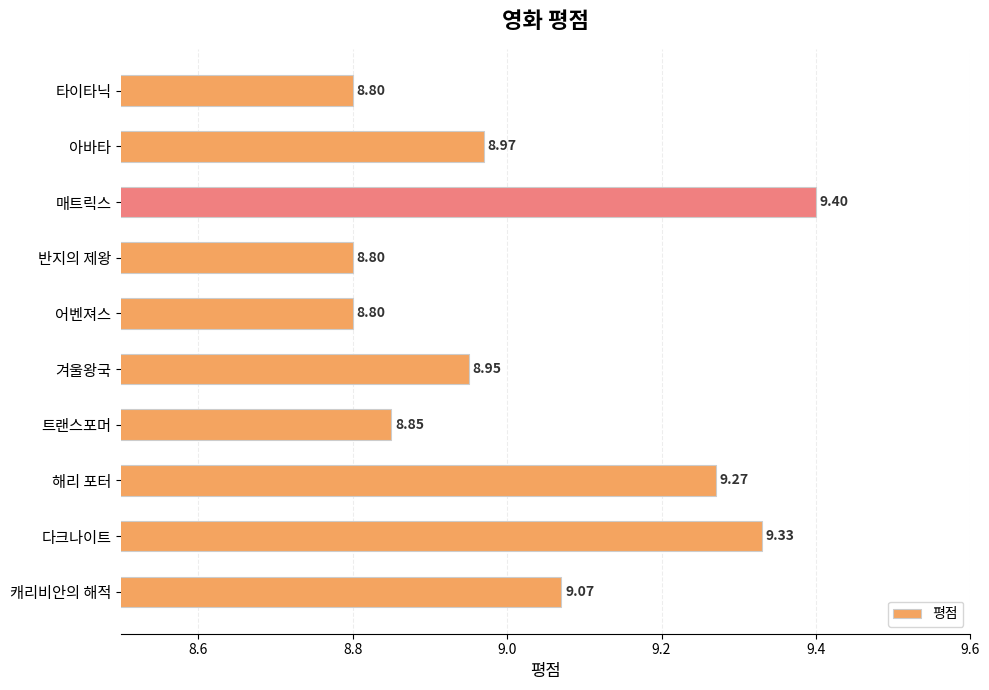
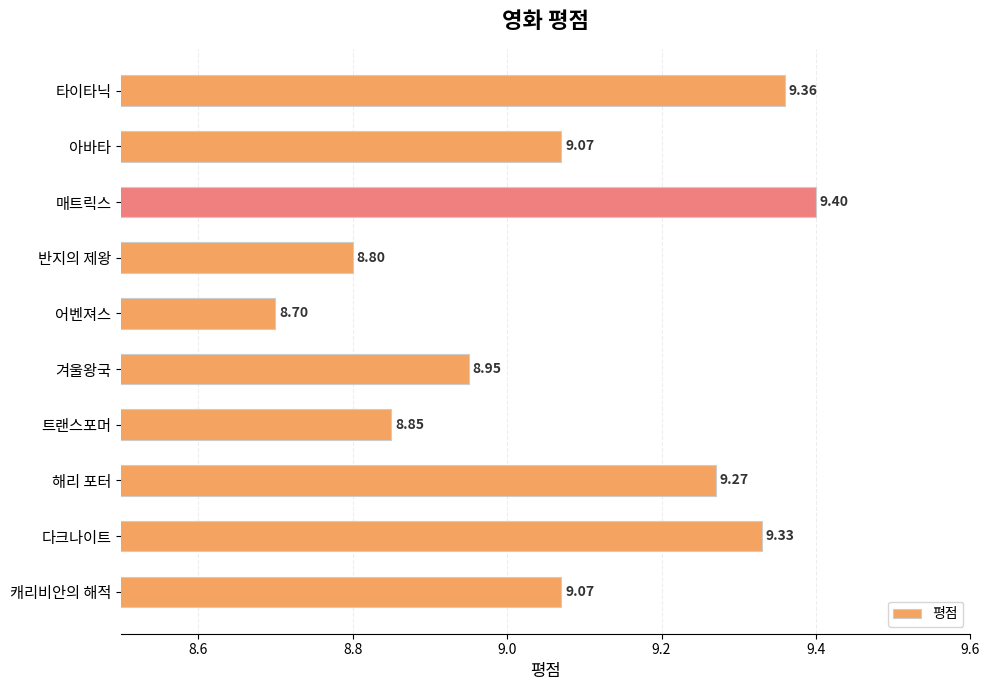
  {
-   "타이타닉": 8.80,
-   "아바타": 8.97,
+   "타이타닉": 9.36,
+   "아바타": 9.07,
    "매트릭스": 9.40,
    "반지의 제왕": 8.80,
-   "어벤져스": 8.80,
+   "어벤져스": 8.70,
    "겨울왕국": 8.95,
    "트랜스포머": 8.85,
    "해리 포터": 9.27,
    "다크나이트": 9.33,
    "캐리비안의 해적": 9.07
  }
